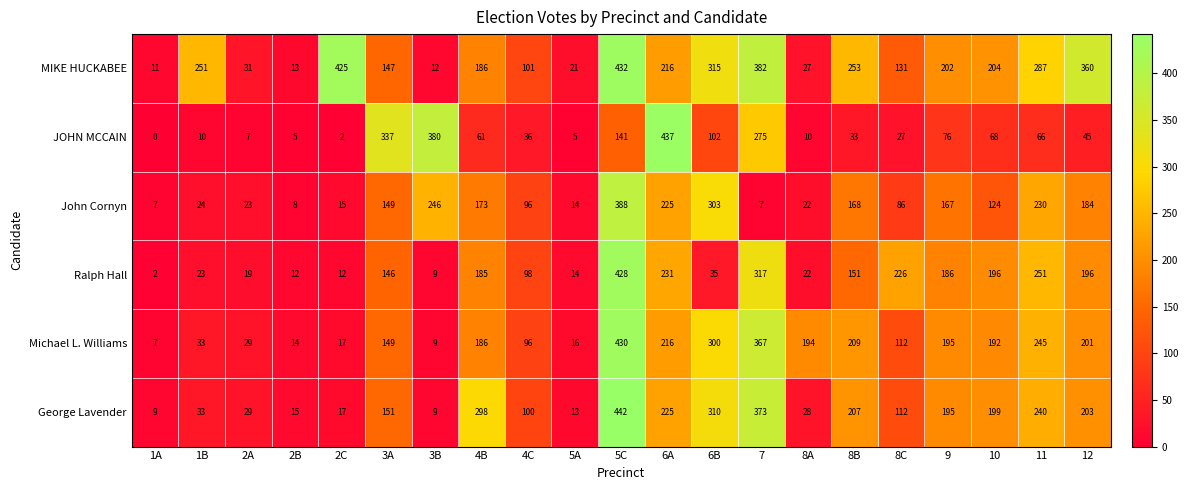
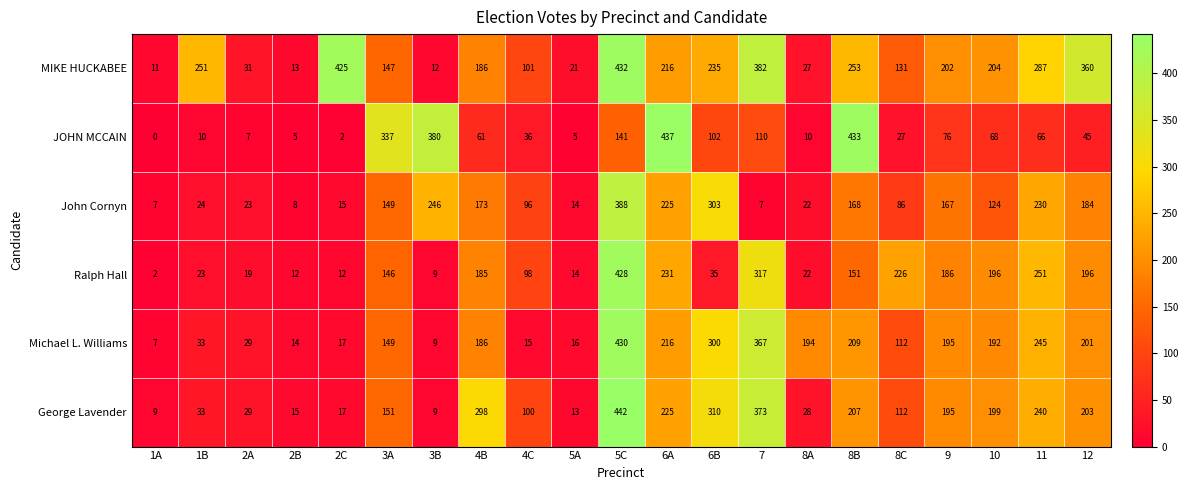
  {
    "MIKE HUCKABEE": {
      "1A": 11,
      "1B": 251,
      "2A": 31,
      "2B": 13,
      "2C": 425,
      "3A": 147,
      "3B": 12,
      "4B": 186,
      "4C": 101,
      "5A": 21,
      "5C": 432,
      "6A": 216,
-     "6B": 315,
+     "6B": 235,
      "7": 382,
      "8A": 27,
      "8B": 253,
      "8C": 131,
      "9": 202,
      "10": 204,
      "11": 287,
      "12": 360
    },
    "JOHN MCCAIN": {
      "1A": 0,
      "1B": 10,
      "2A": 7,
      "2B": 5,
      "2C": 2,
      "3A": 337,
      "3B": 380,
      "4B": 61,
      "4C": 36,
      "5A": 5,
      "5C": 141,
      "6A": 437,
      "6B": 102,
-     "7": 275,
+     "7": 110,
      "8A": 10,
-     "8B": 33,
+     "8B": 433,
      "8C": 27,
      "9": 76,
      "10": 68,
      "11": 66,
      "12": 45
    },
    "John Cornyn": {
      "1A": 7,
      "1B": 24,
      "2A": 23,
      "2B": 8,
      "2C": 15,
      "3A": 149,
      "3B": 246,
      "4B": 173,
      "4C": 96,
      "5A": 14,
      "5C": 388,
      "6A": 225,
      "6B": 303,
      "7": 7,
      "8A": 22,
      "8B": 168,
      "8C": 86,
      "9": 167,
      "10": 124,
      "11": 230,
      "12": 184
    },
    "Ralph Hall": {
      "1A": 2,
      "1B": 23,
      "2A": 19,
      "2B": 12,
      "2C": 12,
      "3A": 146,
      "3B": 9,
      "4B": 185,
      "4C": 98,
      "5A": 14,
      "5C": 428,
      "6A": 231,
      "6B": 35,
      "7": 317,
      "8A": 22,
      "8B": 151,
      "8C": 226,
      "9": 186,
      "10": 196,
      "11": 251,
      "12": 196
    },
    "Michael L. Williams": {
      "1A": 7,
      "1B": 33,
      "2A": 29,
      "2B": 14,
      "2C": 17,
      "3A": 149,
      "3B": 9,
      "4B": 186,
-     "4C": 96,
+     "4C": 15,
      "5A": 16,
      "5C": 430,
      "6A": 216,
      "6B": 300,
      "7": 367,
      "8A": 194,
      "8B": 209,
      "8C": 112,
      "9": 195,
      "10": 192,
      "11": 245,
      "12": 201
    },
    "George Lavender": {
      "1A": 9,
      "1B": 33,
      "2A": 29,
      "2B": 15,
      "2C": 17,
      "3A": 151,
      "3B": 9,
      "4B": 298,
      "4C": 100,
      "5A": 13,
      "5C": 442,
      "6A": 225,
      "6B": 310,
      "7": 373,
      "8A": 28,
      "8B": 207,
      "8C": 112,
      "9": 195,
      "10": 199,
      "11": 240,
      "12": 203
    }
  }
